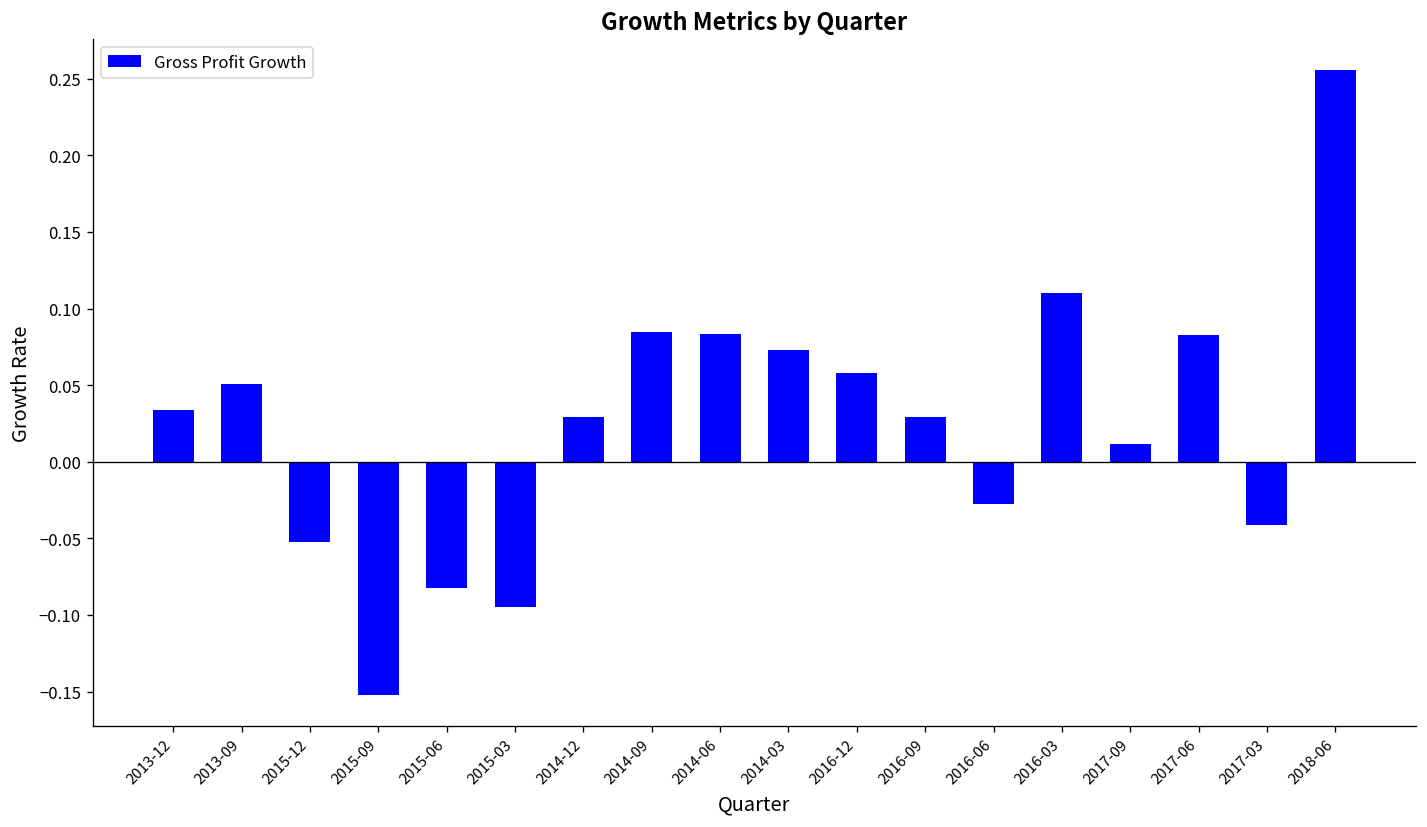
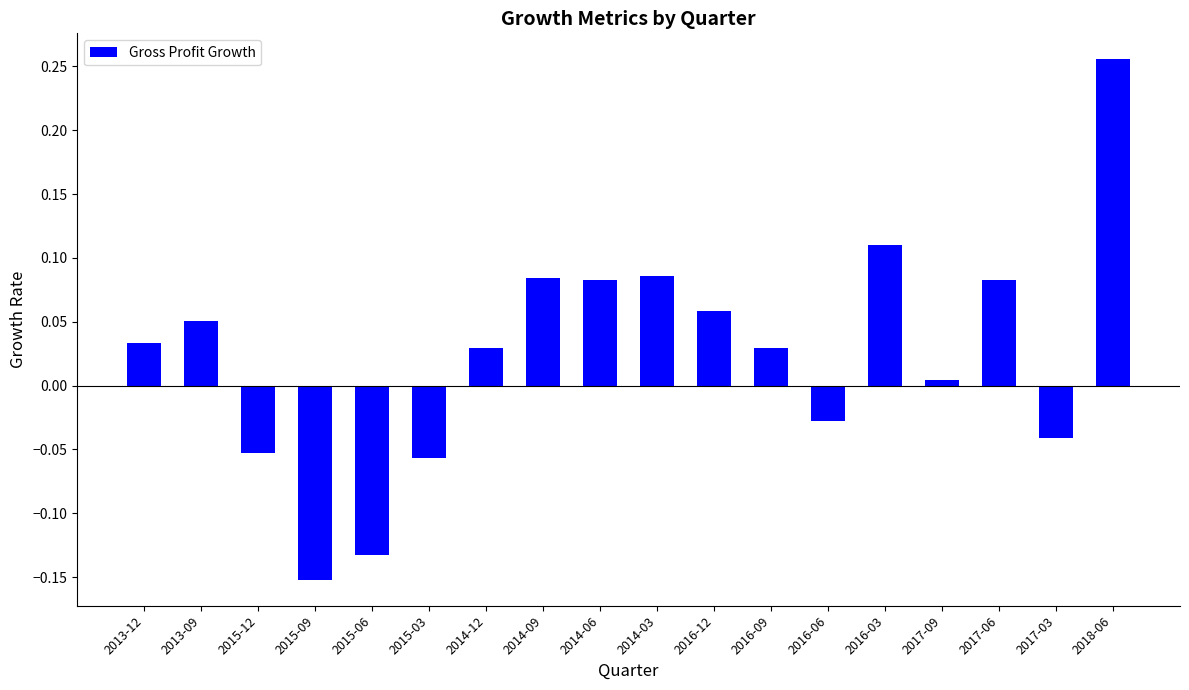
  {
    "2013-12": 0.034,
    "2013-09": 0.051,
    "2015-12": -0.052,
    "2015-09": -0.152,
-   "2015-06": -0.082,
-   "2015-03": -0.095,
+   "2015-06": -0.133,
+   "2015-03": -0.057,
    "2014-12": 0.030,
    "2014-09": 0.085,
    "2014-06": 0.083,
-   "2014-03": 0.073,
+   "2014-03": 0.086,
    "2016-12": 0.058,
    "2016-09": 0.030,
    "2016-06": -0.028,
    "2016-03": 0.110,
-   "2017-09": 0.012,
+   "2017-09": 0.005,
    "2017-06": 0.083,
    "2017-03": -0.041,
    "2018-06": 0.256
  }
